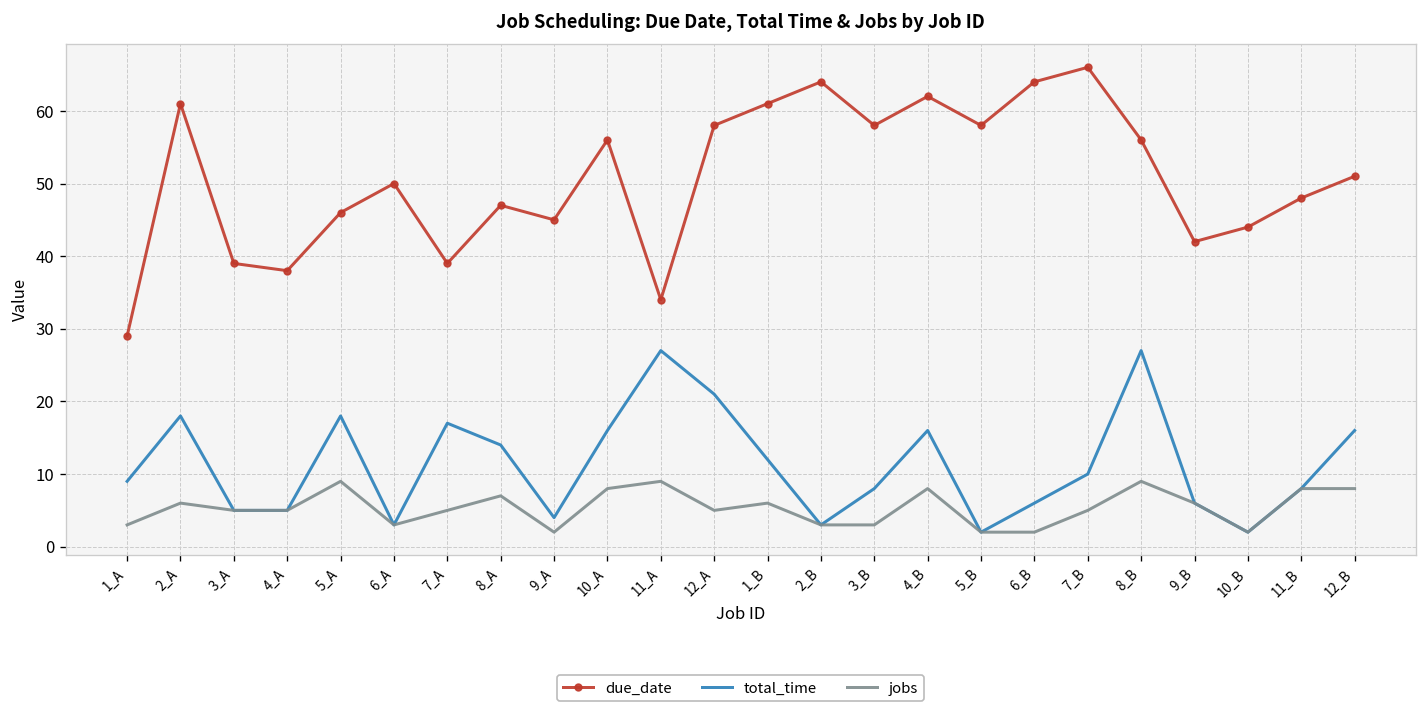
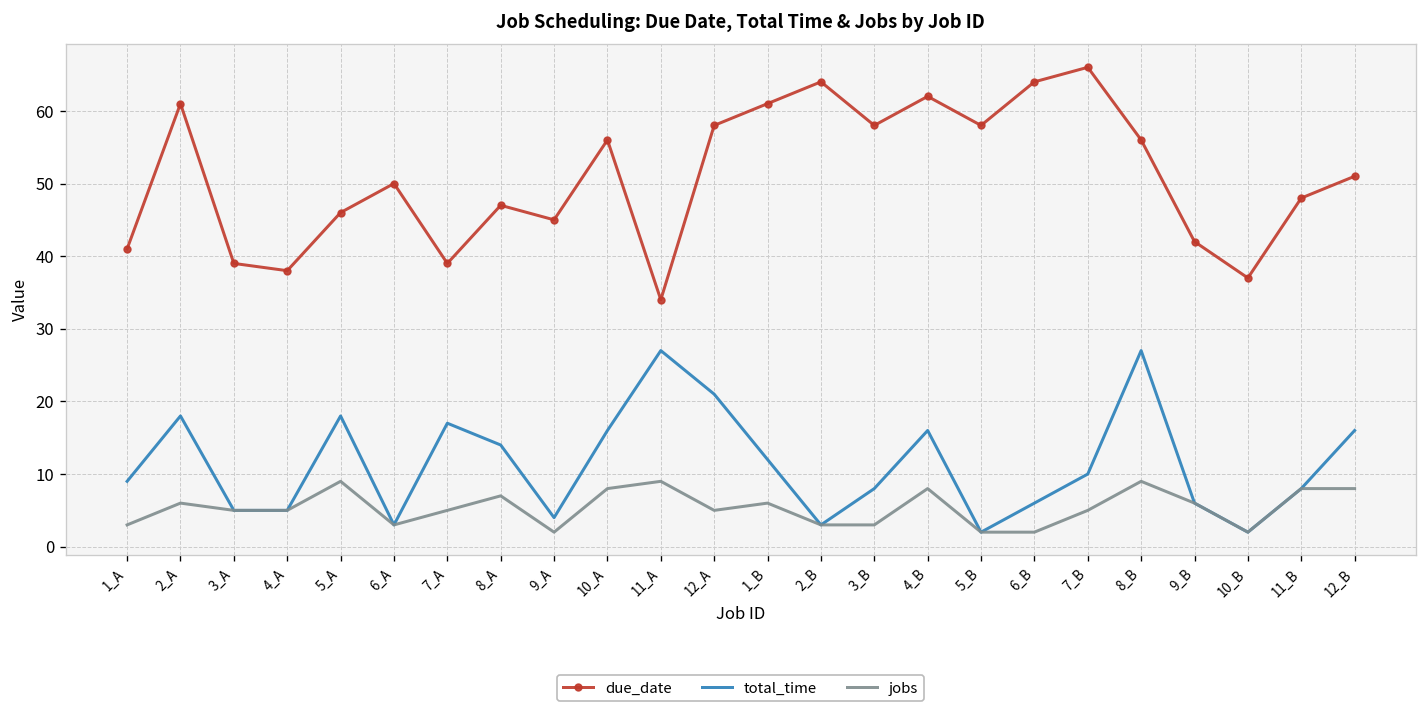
  {
    "due_date": {
-     "1_A": 29,
+     "1_A": 41,
      "2_A": 61,
      "3_A": 39,
      "4_A": 38,
      "5_A": 46,
      "6_A": 50,
      "7_A": 39,
      "8_A": 47,
      "9_A": 45,
      "10_A": 56,
      "11_A": 34,
      "12_A": 58,
      "1_B": 61,
      "2_B": 64,
      "3_B": 58,
      "4_B": 62,
      "5_B": 58,
      "6_B": 64,
      "7_B": 66,
      "8_B": 56,
      "9_B": 42,
-     "10_B": 44,
+     "10_B": 37,
      "11_B": 48,
      "12_B": 51
    },
    "total_time": {
      "1_A": 9,
      "2_A": 18,
      "5_A": 18,
      "7_A": 17,
      "8_A": 14,
      "9_A": 4,
      "10_A": 16,
      "11_A": 27,
      "12_A": 21,
      "1_B": 12,
      "3_B": 8,
      "4_B": 16,
      "6_B": 6,
      "7_B": 10,
      "8_B": 27,
      "12_B": 16
    },
    "jobs": {
      "1_A": 3,
      "2_A": 6,
      "5_A": 9,
      "7_A": 5,
      "8_A": 7,
      "9_A": 2,
      "10_A": 8,
      "11_A": 9,
      "12_A": 5,
      "1_B": 6,
      "3_B": 3,
      "4_B": 8,
      "6_B": 2,
      "7_B": 5,
      "8_B": 9,
      "12_B": 8
    }
  }
